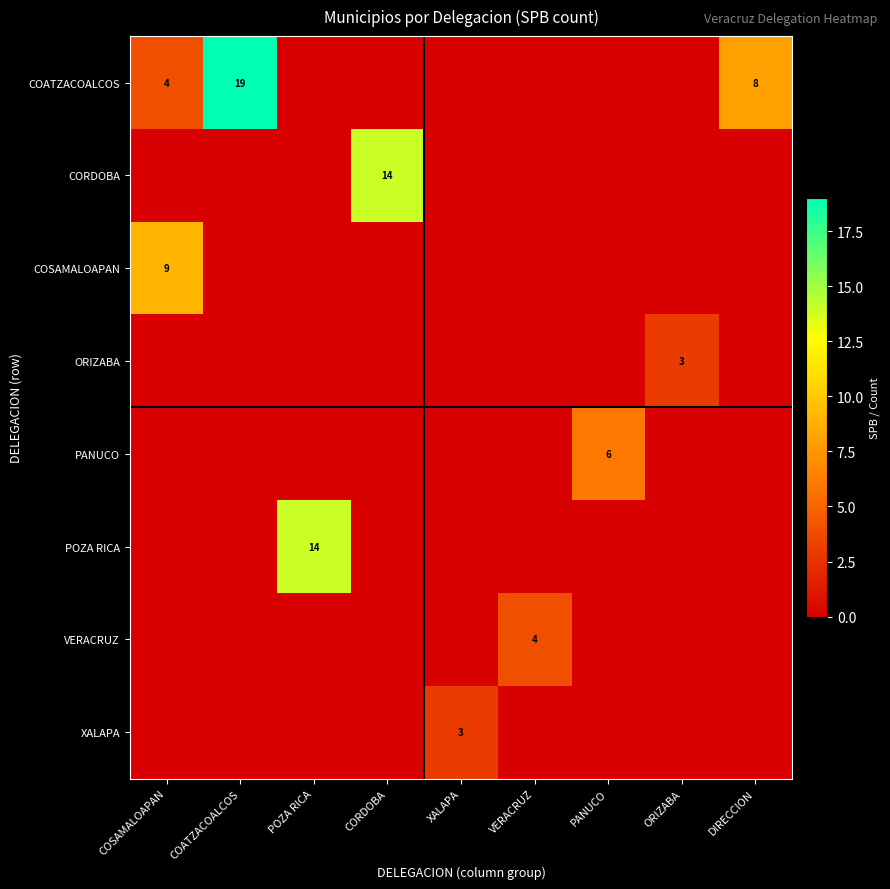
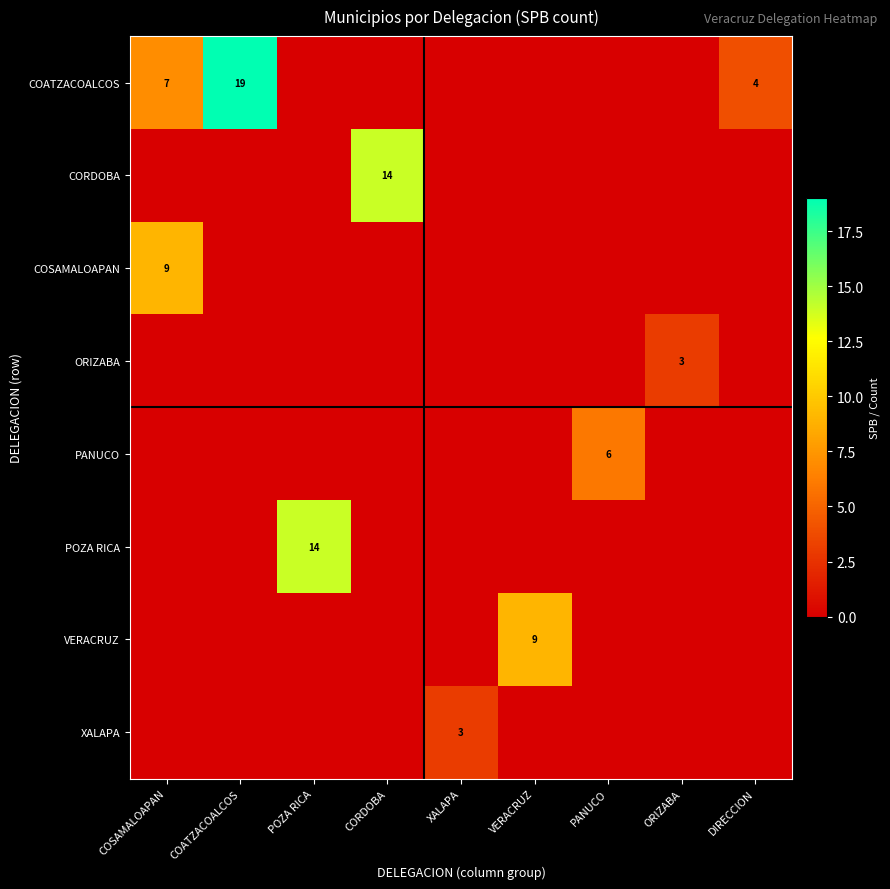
  {
    "COATZACOALCOS": {
-     "COSAMALOAPAN": 4,
+     "COSAMALOAPAN": 7,
      "COATZACOALCOS": 19,
-     "DIRECCION": 8
+     "DIRECCION": 4
    },
    "CORDOBA": {
      "CORDOBA": 14
    },
    "COSAMALOAPAN": {
      "COSAMALOAPAN": 9
    },
    "ORIZABA": {
      "ORIZABA": 3
    },
    "PANUCO": {
      "PANUCO": 6
    },
    "POZA RICA": {
      "POZA RICA": 14
    },
    "VERACRUZ": {
-     "VERACRUZ": 4
+     "VERACRUZ": 9
    },
    "XALAPA": {
      "XALAPA": 3
    }
  }
